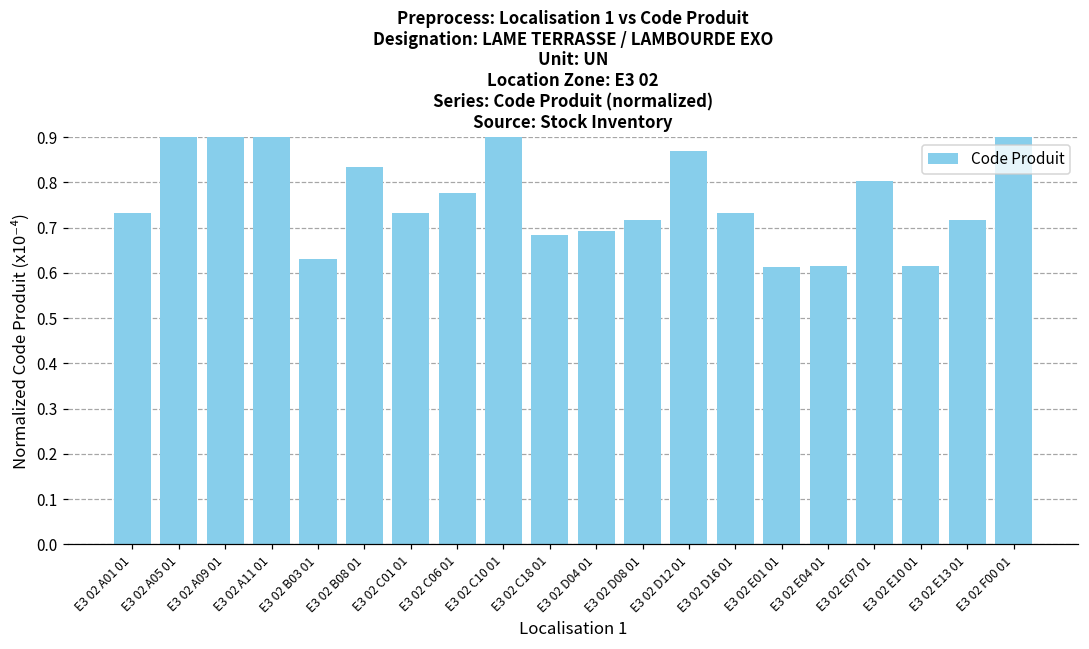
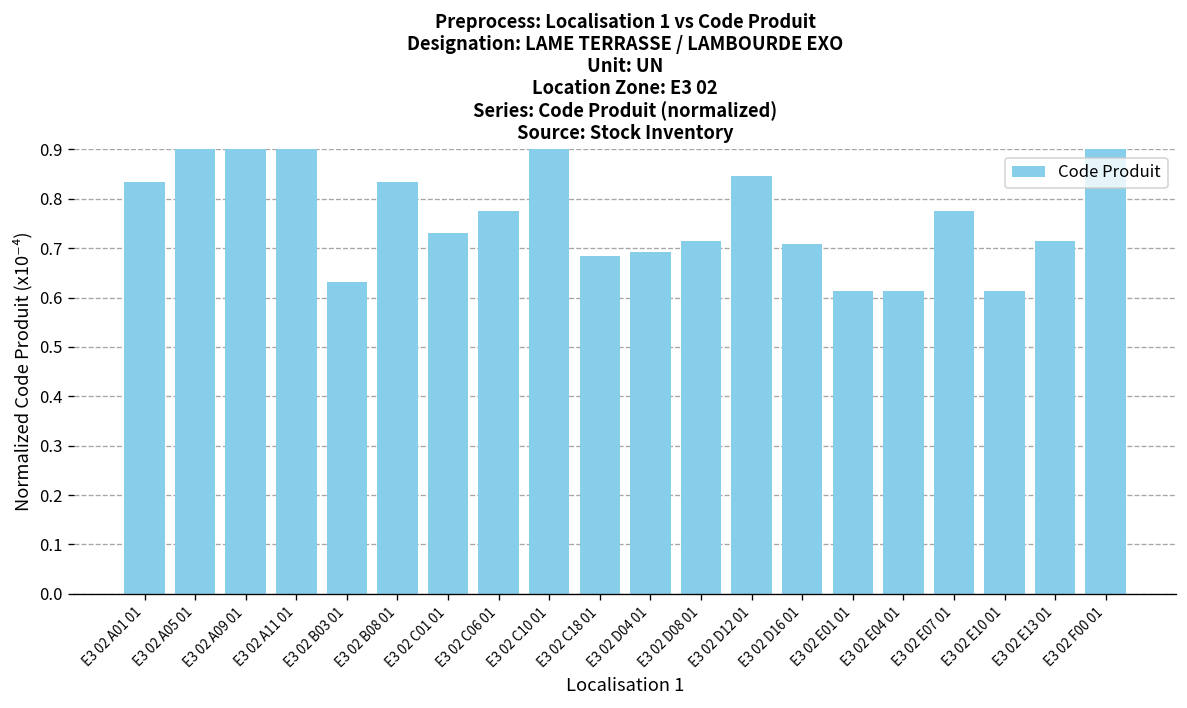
  {
-   "E3 02 A01 01": 0.73,
+   "E3 02 A01 01": 0.83,
    "E3 02 B03 01": 0.63,
    "E3 02 B08 01": 0.83,
    "E3 02 C01 01": 0.73,
    "E3 02 C06 01": 0.78,
    "E3 02 C18 01": 0.68,
    "E3 02 D04 01": 0.69,
    "E3 02 D08 01": 0.72,
-   "E3 02 D12 01": 0.87,
-   "E3 02 D16 01": 0.73,
+   "E3 02 D12 01": 0.85,
+   "E3 02 D16 01": 0.71,
    "E3 02 E01 01": 0.61,
    "E3 02 E04 01": 0.61,
-   "E3 02 E07 01": 0.80,
+   "E3 02 E07 01": 0.78,
    "E3 02 E10 01": 0.61,
    "E3 02 E13 01": 0.72
  }
